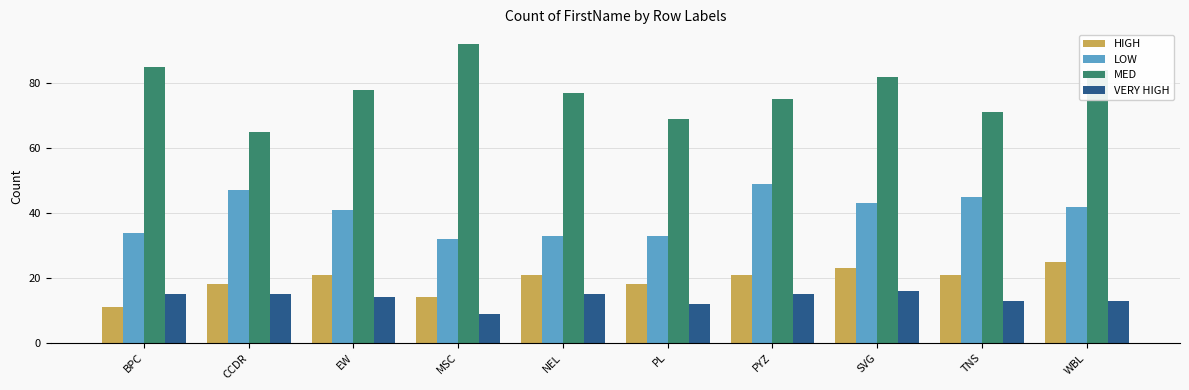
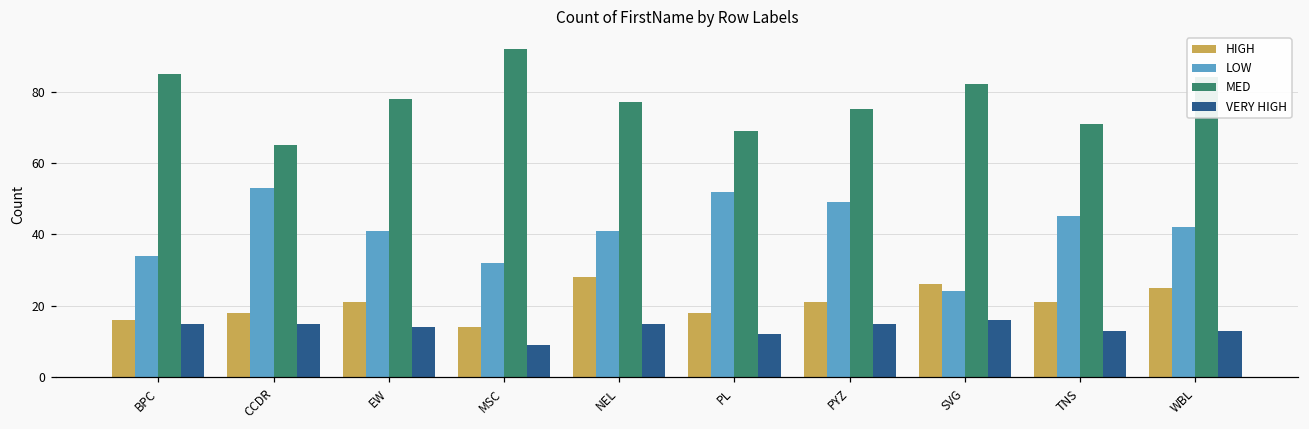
  {
    "HIGH": {
-     "BPC": 11,
+     "BPC": 16,
      "CCDR": 18,
      "EW": 21,
      "MSC": 14,
-     "NEL": 21,
+     "NEL": 28,
      "PL": 18,
      "PYZ": 21,
-     "SVG": 23,
+     "SVG": 26,
      "TNS": 21,
      "WBL": 25
    },
    "LOW": {
      "BPC": 34,
-     "CCDR": 47,
+     "CCDR": 53,
      "EW": 41,
      "MSC": 32,
-     "NEL": 33,
-     "PL": 33,
+     "NEL": 41,
+     "PL": 52,
      "PYZ": 49,
-     "SVG": 43,
+     "SVG": 24,
      "TNS": 45,
      "WBL": 42
    }
  }
